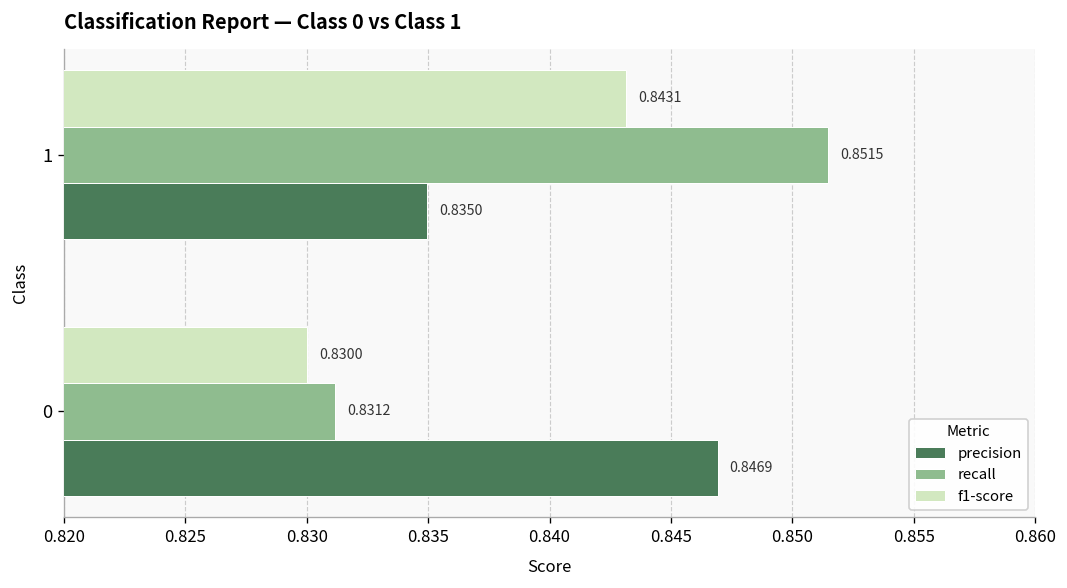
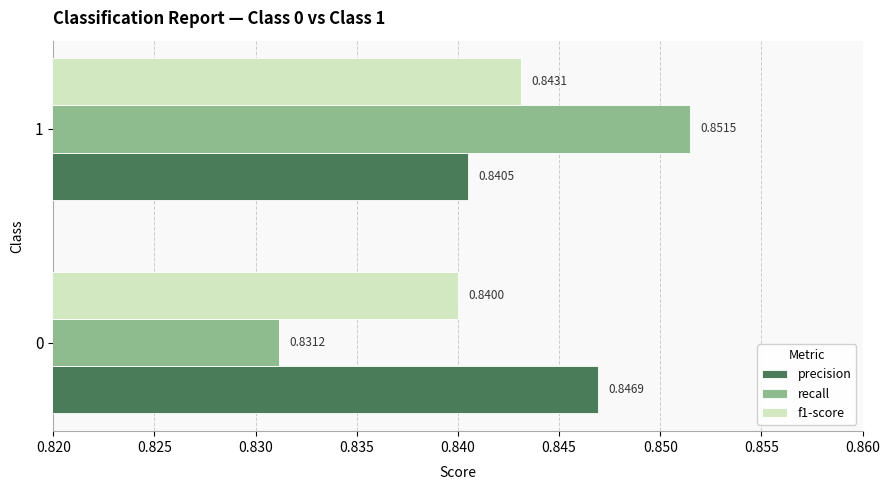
  {
    "precision": {
-     "1": 0.8350,
+     "1": 0.8405,
      "0": 0.8469
    },
    "recall": {
      "1": 0.8515,
      "0": 0.8312
    },
    "f1-score": {
      "1": 0.8431,
-     "0": 0.8300
+     "0": 0.8400
    }
  }
